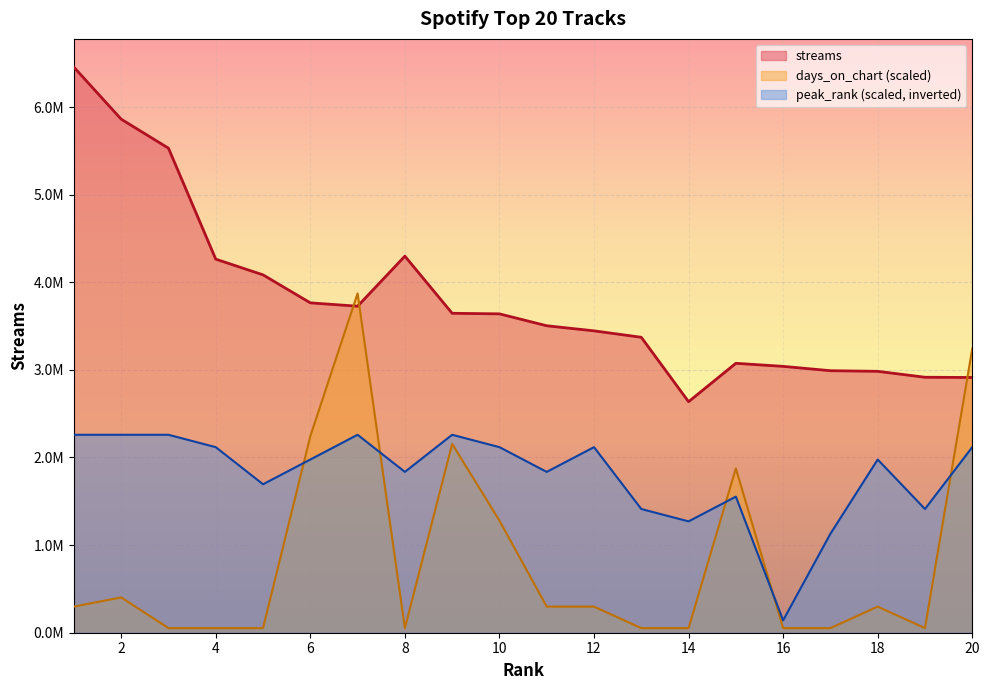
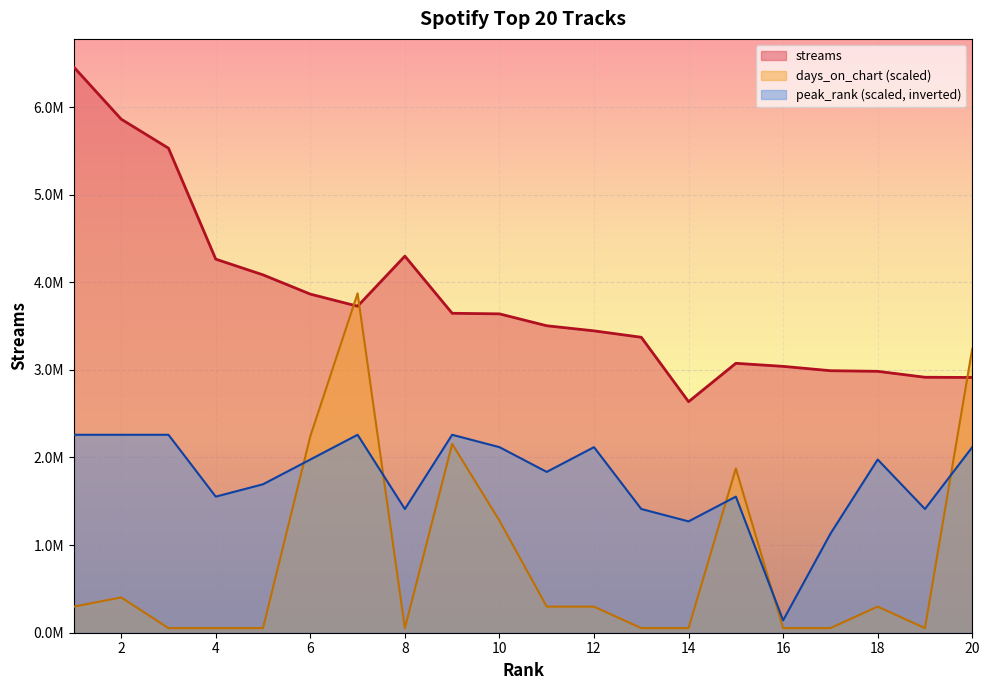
  {
    "streams": {
      "2": 5900000,
      "4": 4300000,
-     "6": 3800000,
+     "6": 3900000,
      "8": 4300000,
      "10": 3600000,
      "12": 3400000,
      "14": 2600000,
      "16": 3000000,
      "18": 3000000,
      "20": 2900000
    },
    "days_on_chart (scaled)": {
      "2": 400000,
      "4": 100000,
      "6": 2200000,
      "8": 100000,
      "10": 1300000,
      "12": 300000,
      "14": 100000,
      "16": 100000,
      "18": 300000,
      "20": 3200000
    },
    "peak_rank (scaled, inverted)": {
      "2": 2300000,
-     "4": 2100000,
+     "4": 1600000,
      "6": 2000000,
-     "8": 1800000,
+     "8": 1400000,
      "10": 2100000,
      "12": 2100000,
      "14": 1300000,
      "16": 100000,
      "18": 2000000,
      "20": 2100000
    }
  }
